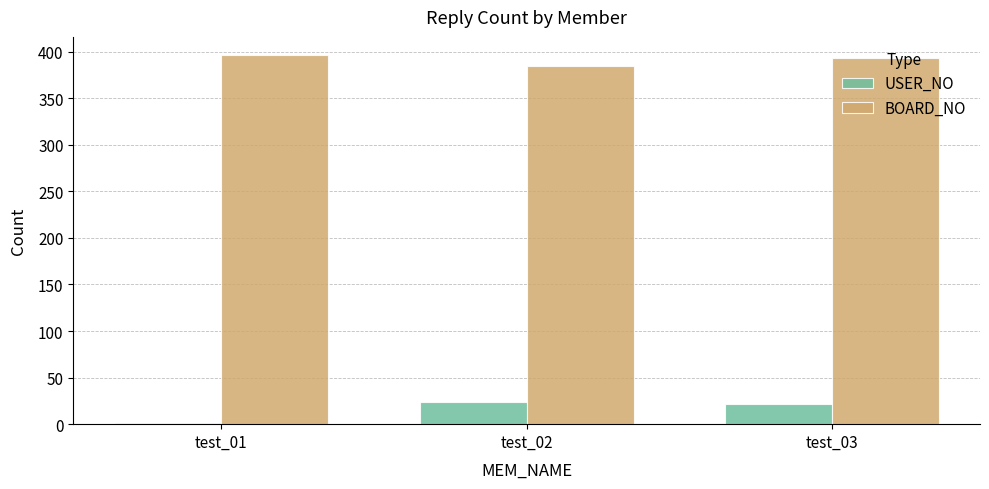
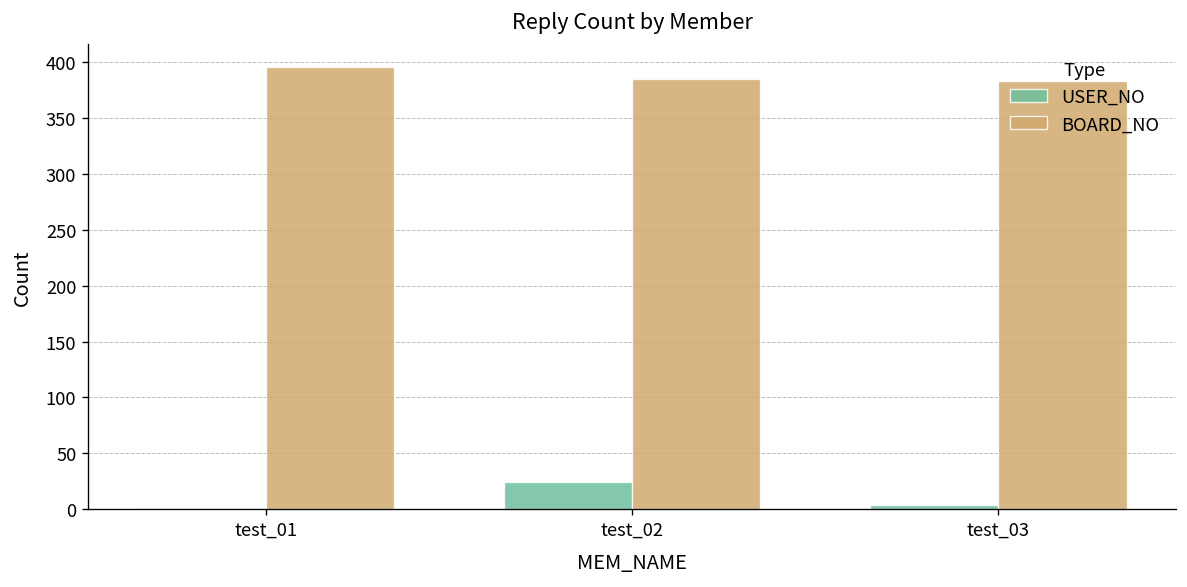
  {
    "USER_NO": {
      "test_02": 20,
-     "test_03": 20
+     "test_03": 0
    },
    "BOARD_NO": {
      "test_01": 400,
      "test_02": 380,
-     "test_03": 390
+     "test_03": 380
    }
  }
